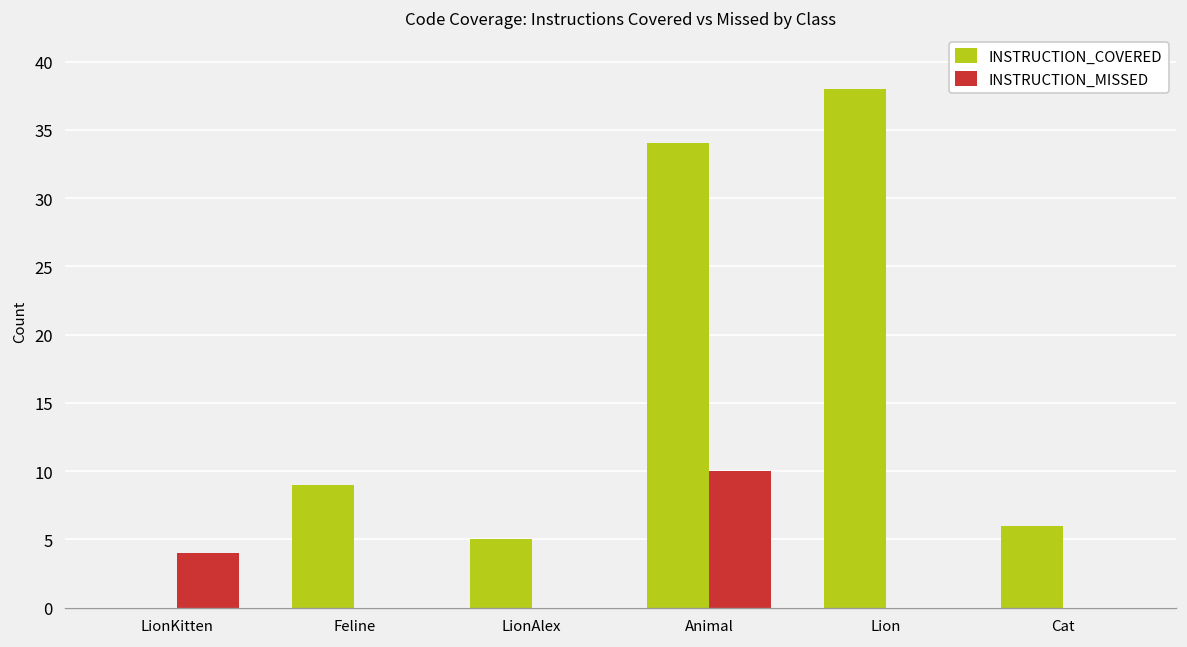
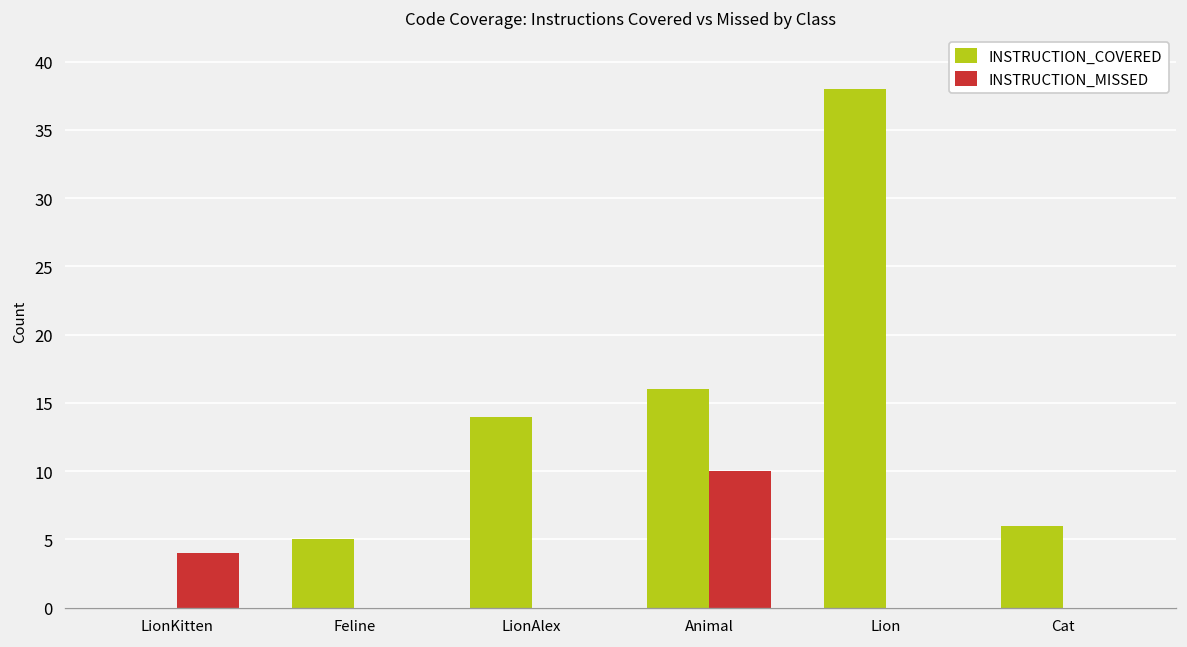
  {
    "INSTRUCTION_COVERED": {
      "LionKitten": 0,
-     "Feline": 9,
-     "LionAlex": 5,
-     "Animal": 34,
+     "Feline": 5,
+     "LionAlex": 14,
+     "Animal": 16,
      "Lion": 38,
      "Cat": 6
    },
    "INSTRUCTION_MISSED": {
      "LionKitten": 4,
      "Feline": 0,
      "LionAlex": 0,
      "Animal": 10,
      "Lion": 0,
      "Cat": 0
    }
  }
